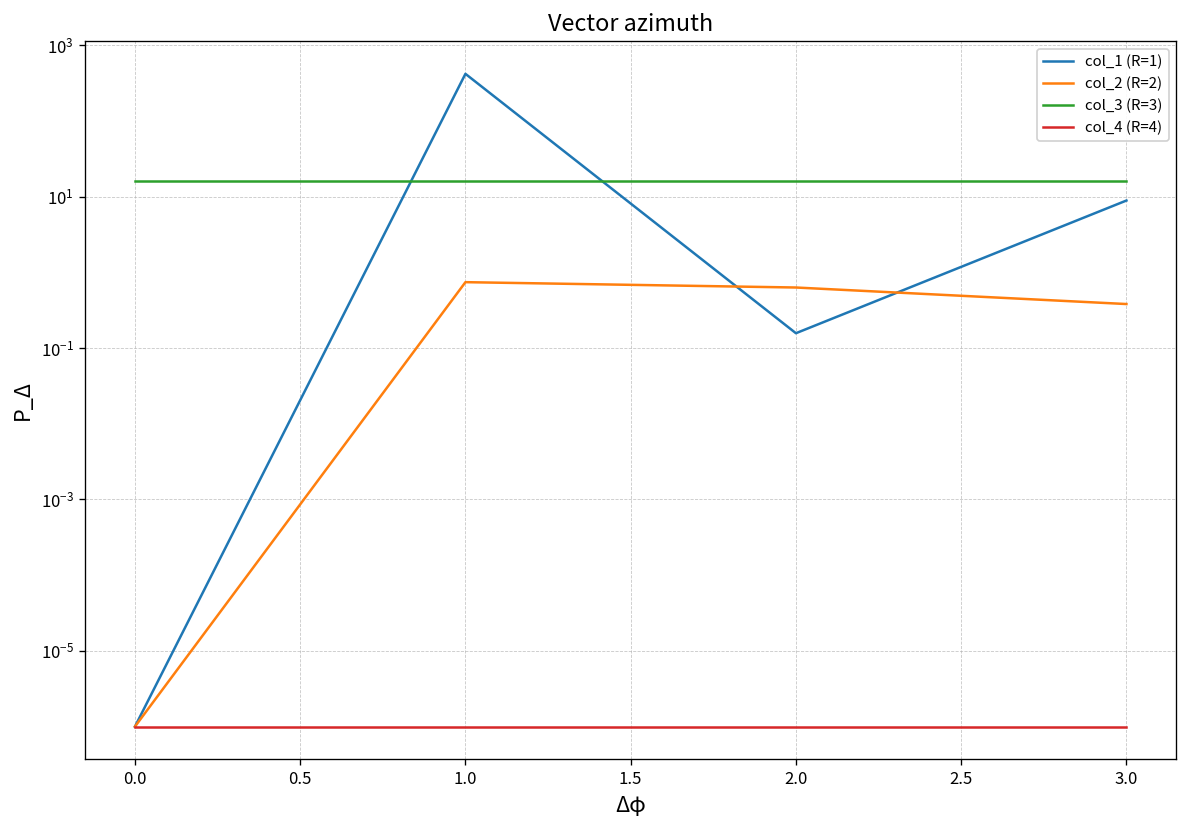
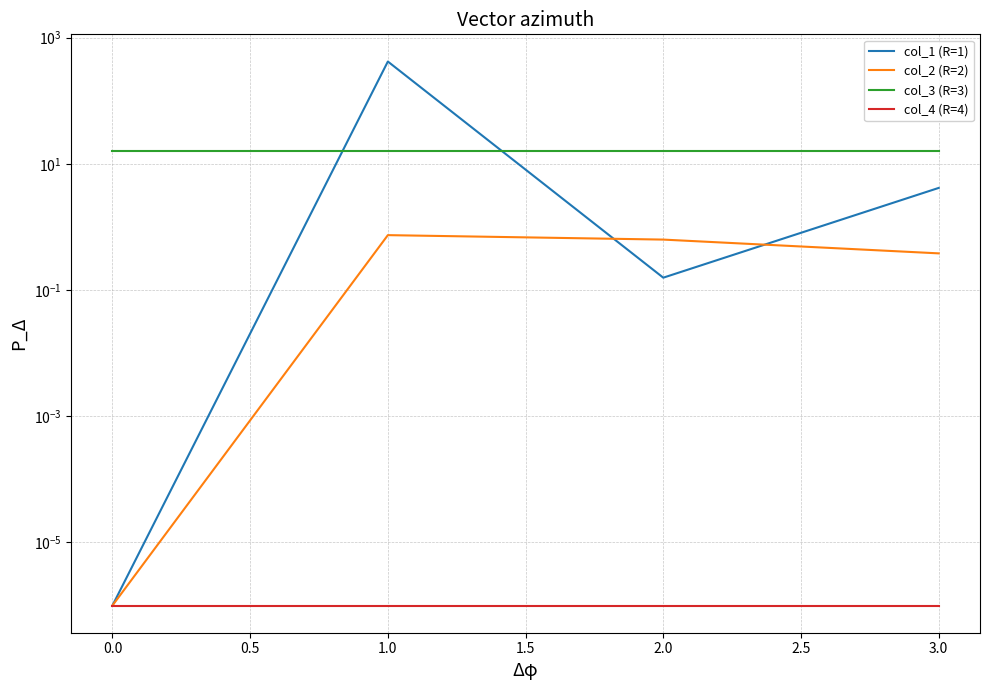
  {
    "col_1 (R=1)": {
      "1.0": 400,
      "2.0": 0.16,
-     "3.0": 9
+     "3.0": 4
    },
    "col_2 (R=2)": {
      "1.0": 0.7,
      "2.0": 0.6,
      "3.0": 0.4
    },
    "col_3 (R=3)": {
      "0.0": 16,
      "1.0": 16,
      "2.0": 16,
      "3.0": 16
    },
    "col_4 (R=4)": {
      "1.0": 0.0000010,
      "2.0": 0.0000010,
      "3.0": 0.0000010
    }
  }
